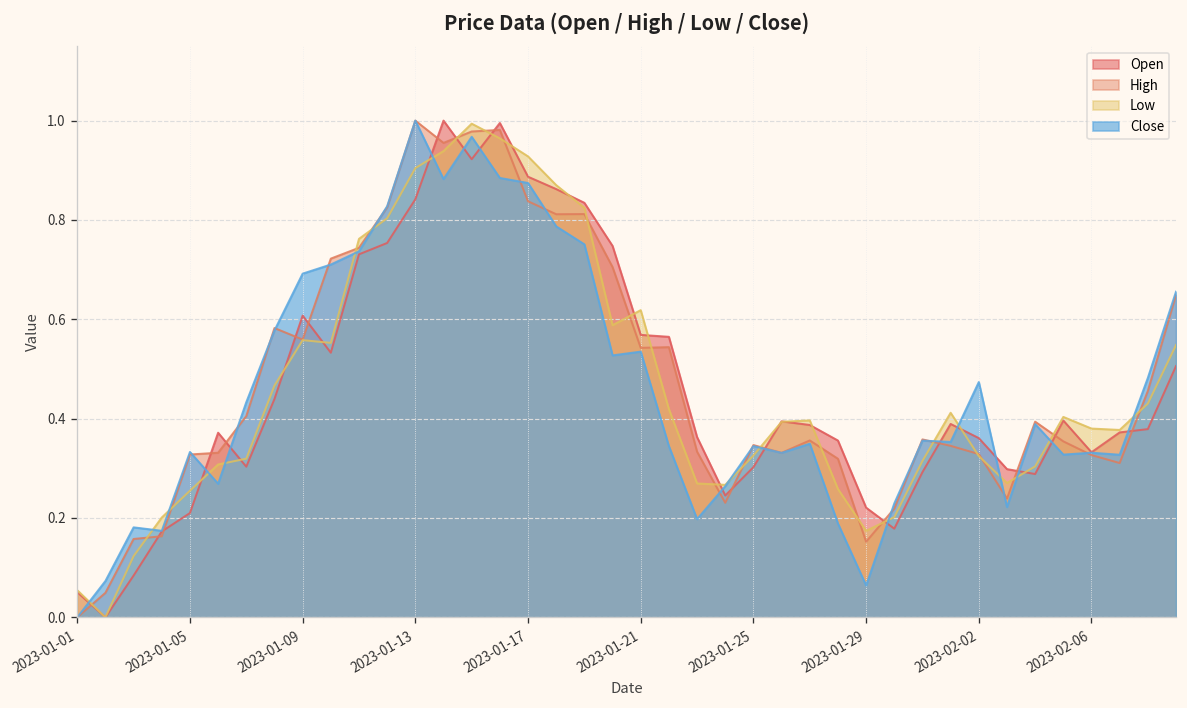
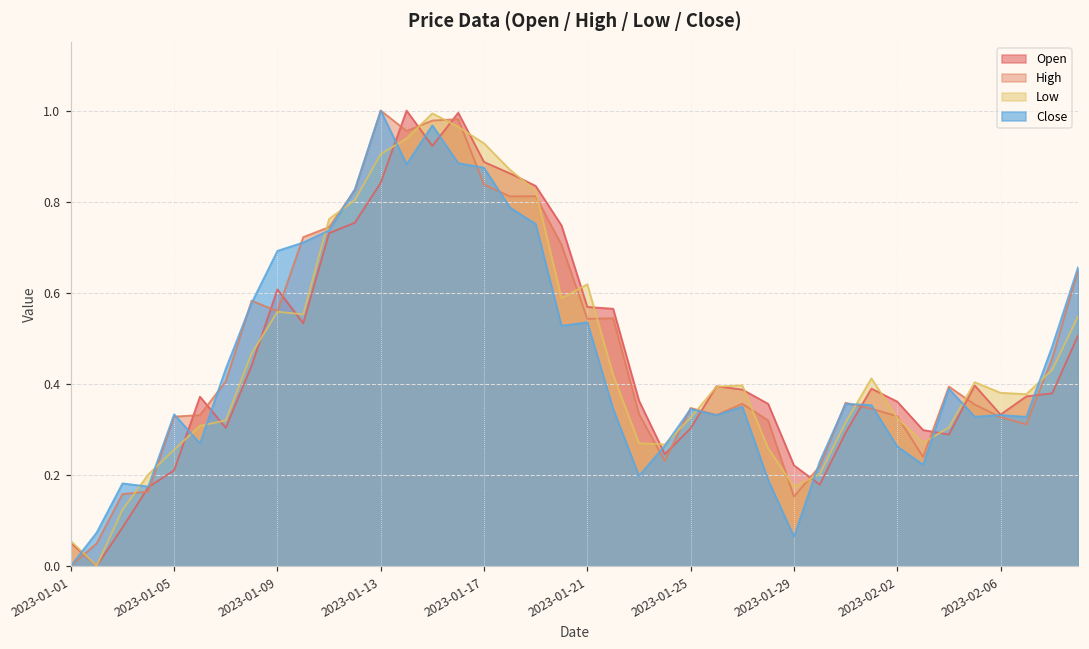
  {
    "Close": {
      "2023-01-09": 0.69,
      "2023-01-17": 0.87,
      "2023-01-21": 0.53,
      "2023-01-29": 0.06,
-     "2023-02-02": 0.47
+     "2023-02-02": 0.26
    }
  }
